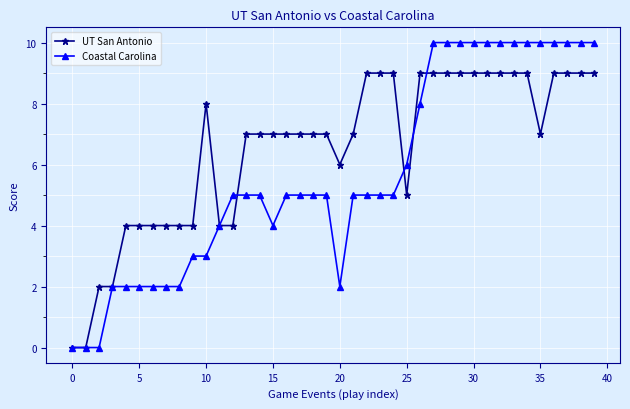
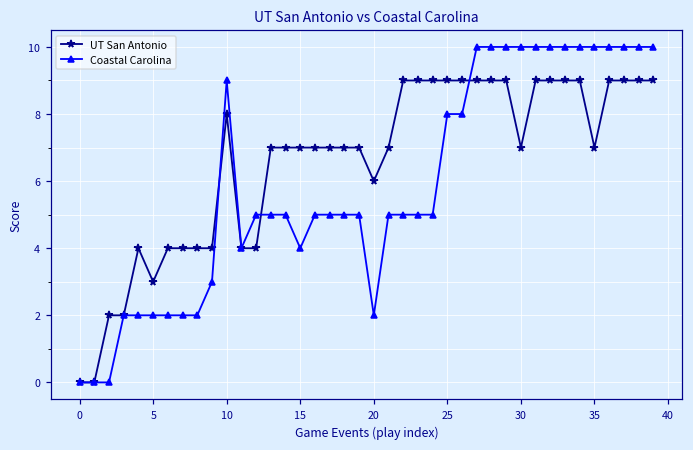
  {
    "UT San Antonio": {
-     "5": 4,
+     "5": 3,
      "10": 8,
      "15": 7,
      "20": 6,
-     "25": 5,
-     "30": 9,
+     "25": 9,
+     "30": 7,
      "35": 7
    },
    "Coastal Carolina": {
      "5": 2,
-     "10": 3,
+     "10": 9,
      "15": 4,
      "20": 2,
-     "25": 6,
+     "25": 8,
      "30": 10,
      "35": 10
    }
  }
